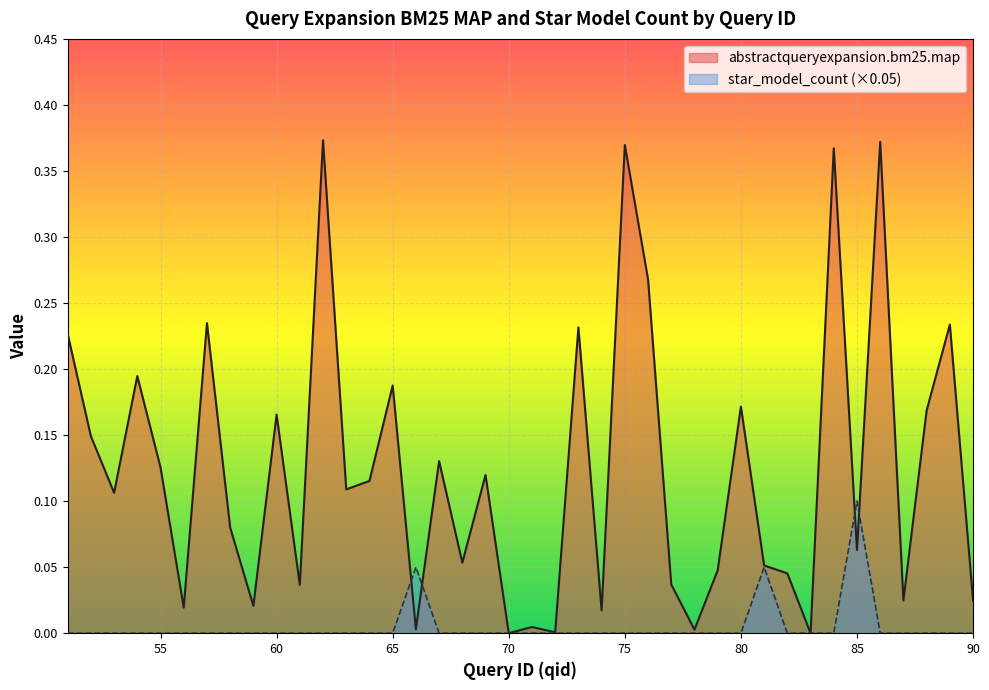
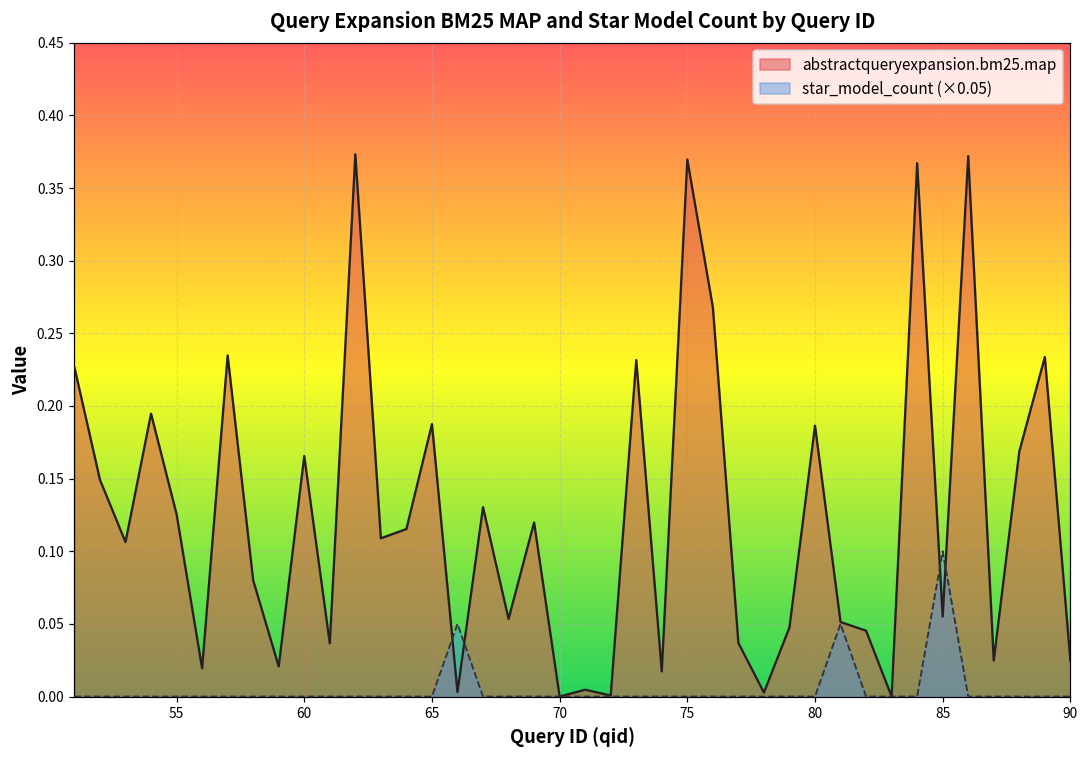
  {
    "abstractqueryexpansion.bm25.map": {
      "55": 0.126,
      "60": 0.166,
      "65": 0.188,
      "75": 0.370,
-     "80": 0.172,
-     "85": 0.063,
+     "80": 0.186,
+     "85": 0.055,
      "90": 0.025
    },
    "star_model_count (×0.05)": {
      "55": 0.000,
      "60": 0.000,
      "65": 0.000,
      "75": 0.000,
      "80": 0.000,
      "85": 0.100,
      "90": 0.000
    }
  }
